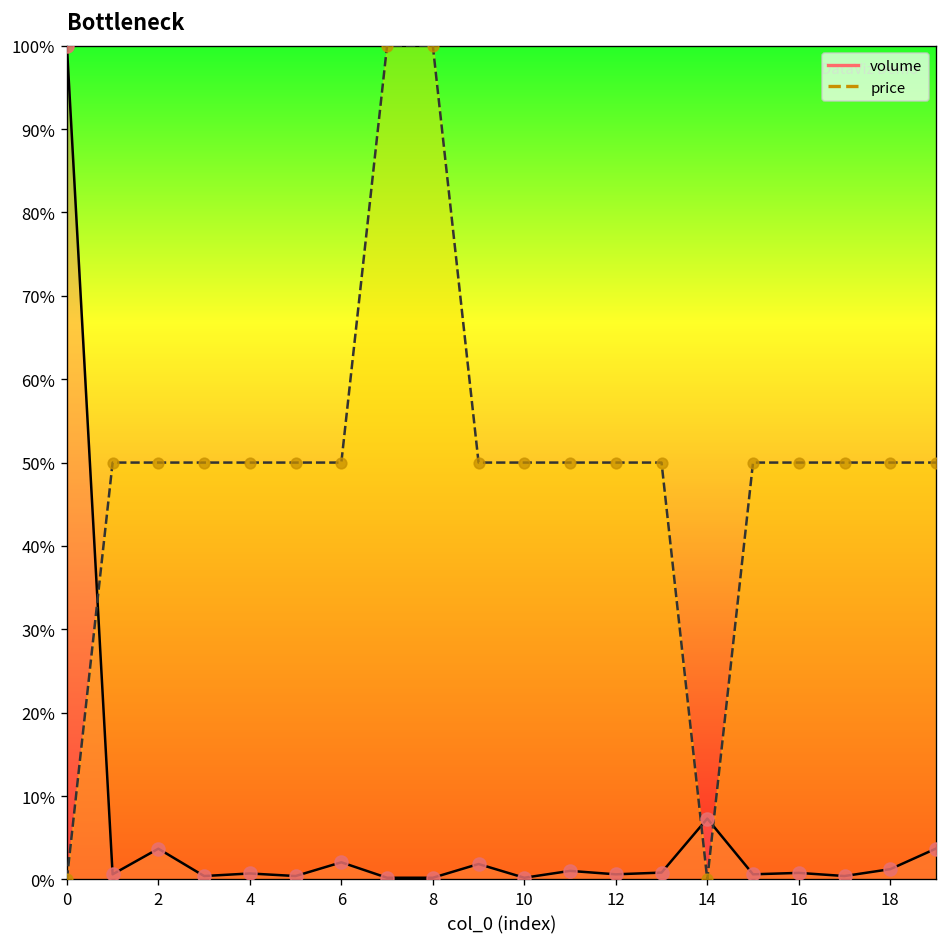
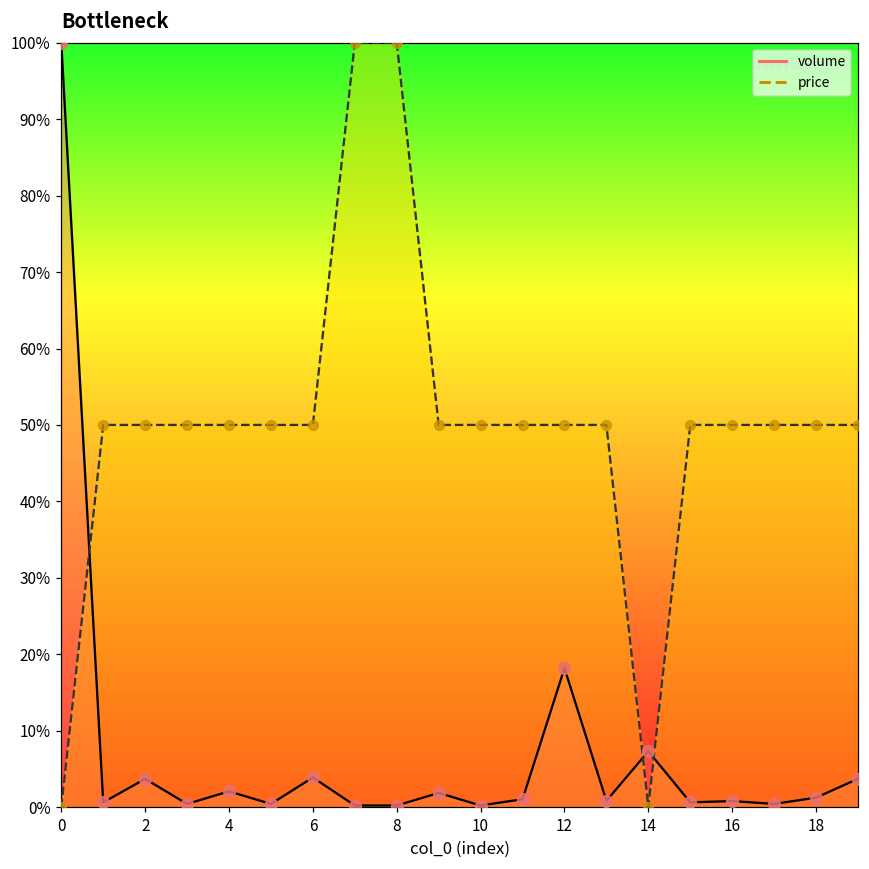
  {
    "volume": {
      "0": "100%",
      "2": "4%",
-     "4": "1%",
-     "6": "2%",
+     "4": "2%",
+     "6": "4%",
      "8": "0%",
      "10": "0%",
-     "12": "1%",
+     "12": "18%",
      "14": "7%",
      "16": "1%",
      "18": "1%"
    }
  }
